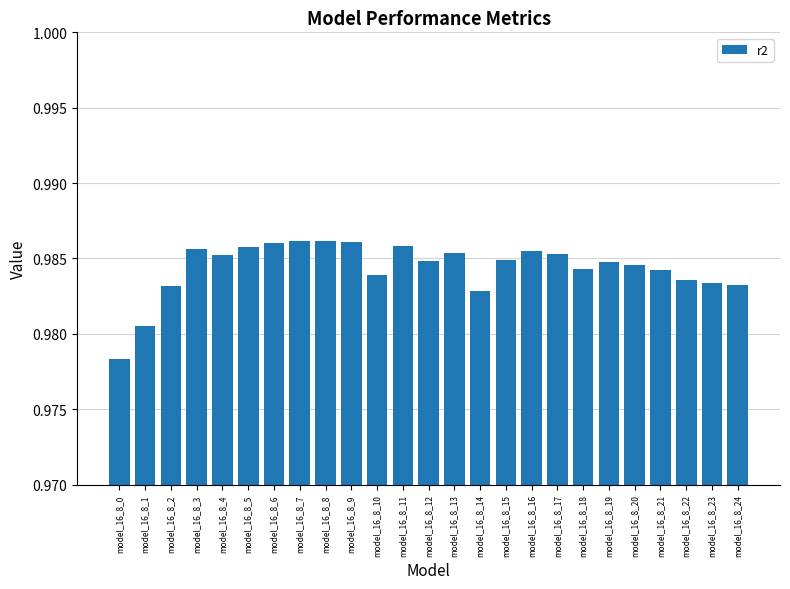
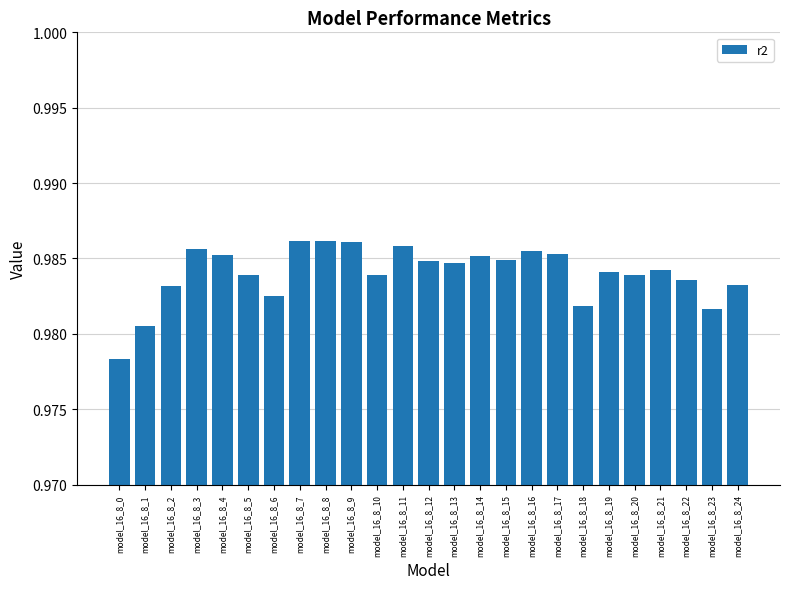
  {
    "model_16_8_0": 0.9783,
    "model_16_8_1": 0.9805,
    "model_16_8_2": 0.9832,
    "model_16_8_3": 0.9856,
    "model_16_8_4": 0.9852,
-   "model_16_8_5": 0.9857,
-   "model_16_8_6": 0.9860,
+   "model_16_8_5": 0.9839,
+   "model_16_8_6": 0.9825,
    "model_16_8_7": 0.9862,
    "model_16_8_8": 0.9862,
    "model_16_8_9": 0.9861,
    "model_16_8_10": 0.9839,
    "model_16_8_11": 0.9858,
    "model_16_8_12": 0.9849,
-   "model_16_8_13": 0.9854,
-   "model_16_8_14": 0.9828,
+   "model_16_8_13": 0.9847,
+   "model_16_8_14": 0.9852,
    "model_16_8_15": 0.9849,
    "model_16_8_16": 0.9855,
    "model_16_8_17": 0.9853,
-   "model_16_8_18": 0.9843,
-   "model_16_8_19": 0.9848,
-   "model_16_8_20": 0.9846,
+   "model_16_8_18": 0.9818,
+   "model_16_8_19": 0.9841,
+   "model_16_8_20": 0.9839,
    "model_16_8_21": 0.9842,
    "model_16_8_22": 0.9835,
-   "model_16_8_23": 0.9834,
+   "model_16_8_23": 0.9817,
    "model_16_8_24": 0.9833
  }
